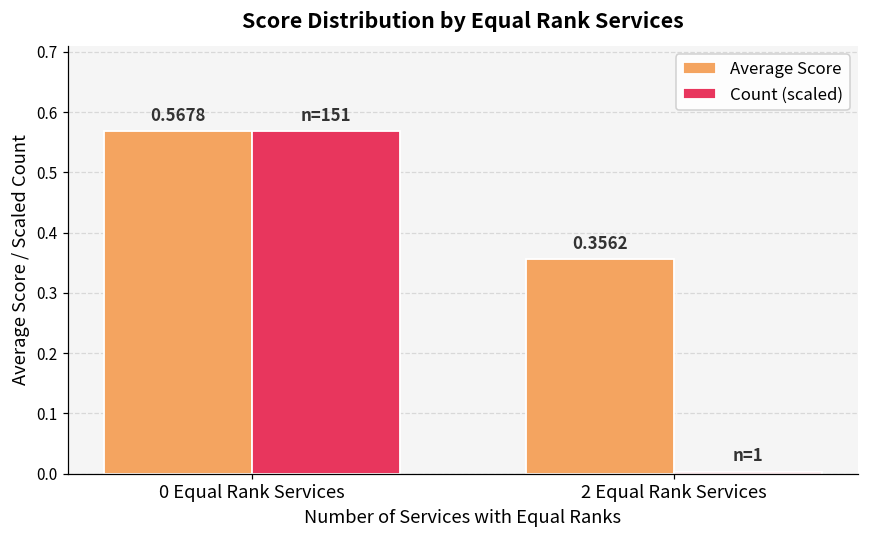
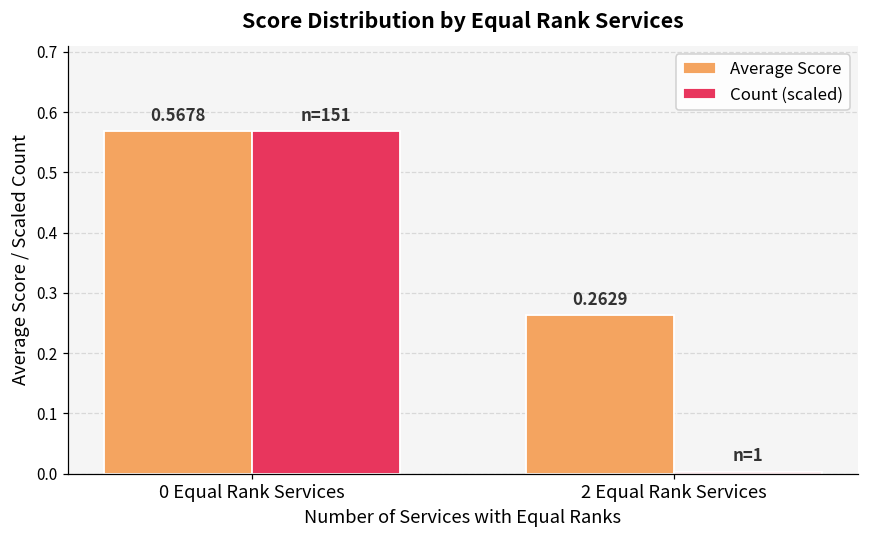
  {
    "Average Score": {
      "0 Equal Rank Services": 0.5678,
-     "2 Equal Rank Services": 0.3562
+     "2 Equal Rank Services": 0.2629
    }
  }
